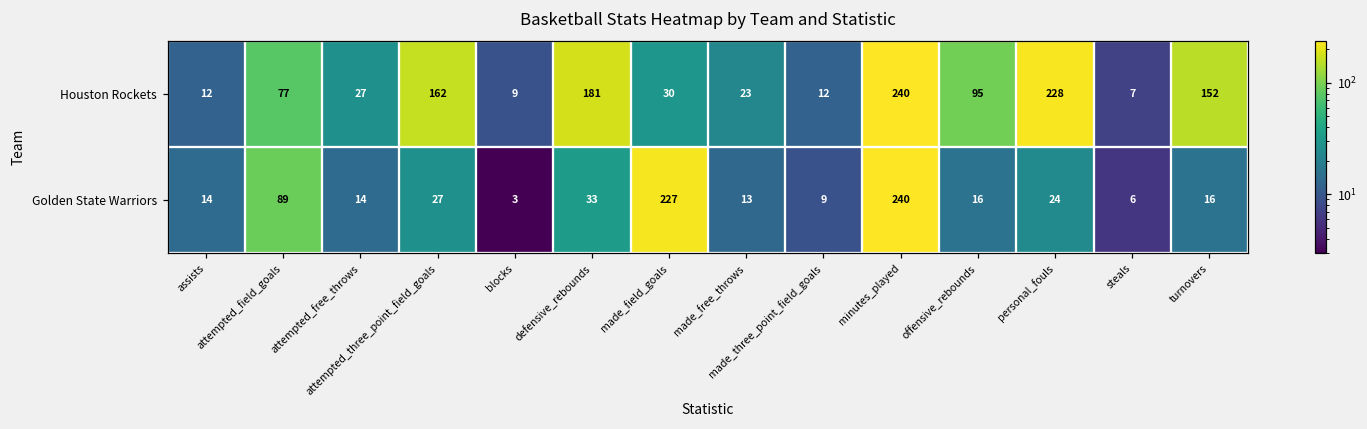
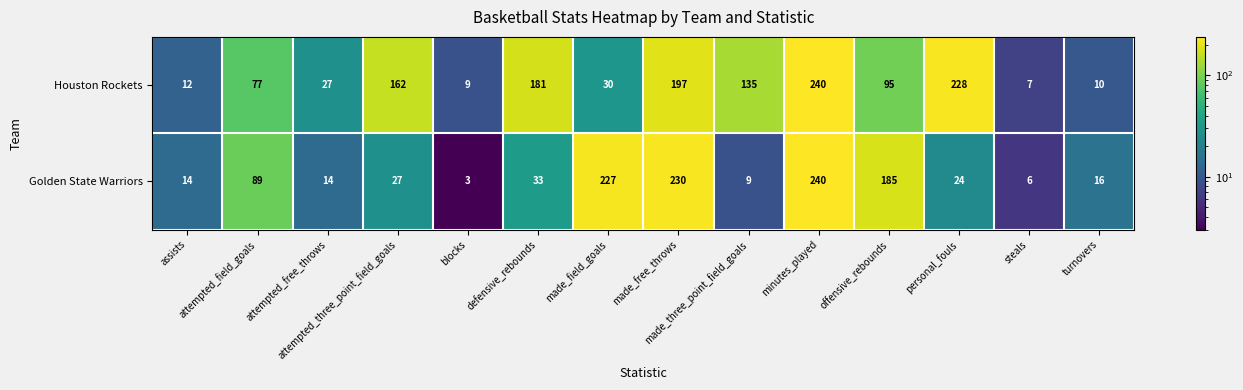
  {
    "Houston Rockets": {
      "assists": 12,
      "attempted_field_goals": 77,
      "attempted_free_throws": 27,
      "attempted_three_point_field_goals": 162,
      "blocks": 9,
      "defensive_rebounds": 181,
      "made_field_goals": 30,
-     "made_free_throws": 23,
-     "made_three_point_field_goals": 12,
+     "made_free_throws": 197,
+     "made_three_point_field_goals": 135,
      "minutes_played": 240,
      "offensive_rebounds": 95,
      "personal_fouls": 228,
      "steals": 7,
-     "turnovers": 152
+     "turnovers": 10
    },
    "Golden State Warriors": {
      "assists": 14,
      "attempted_field_goals": 89,
      "attempted_free_throws": 14,
      "attempted_three_point_field_goals": 27,
      "blocks": 3,
      "defensive_rebounds": 33,
      "made_field_goals": 227,
-     "made_free_throws": 13,
+     "made_free_throws": 230,
      "made_three_point_field_goals": 9,
      "minutes_played": 240,
-     "offensive_rebounds": 16,
+     "offensive_rebounds": 185,
      "personal_fouls": 24,
      "steals": 6,
      "turnovers": 16
    }
  }
